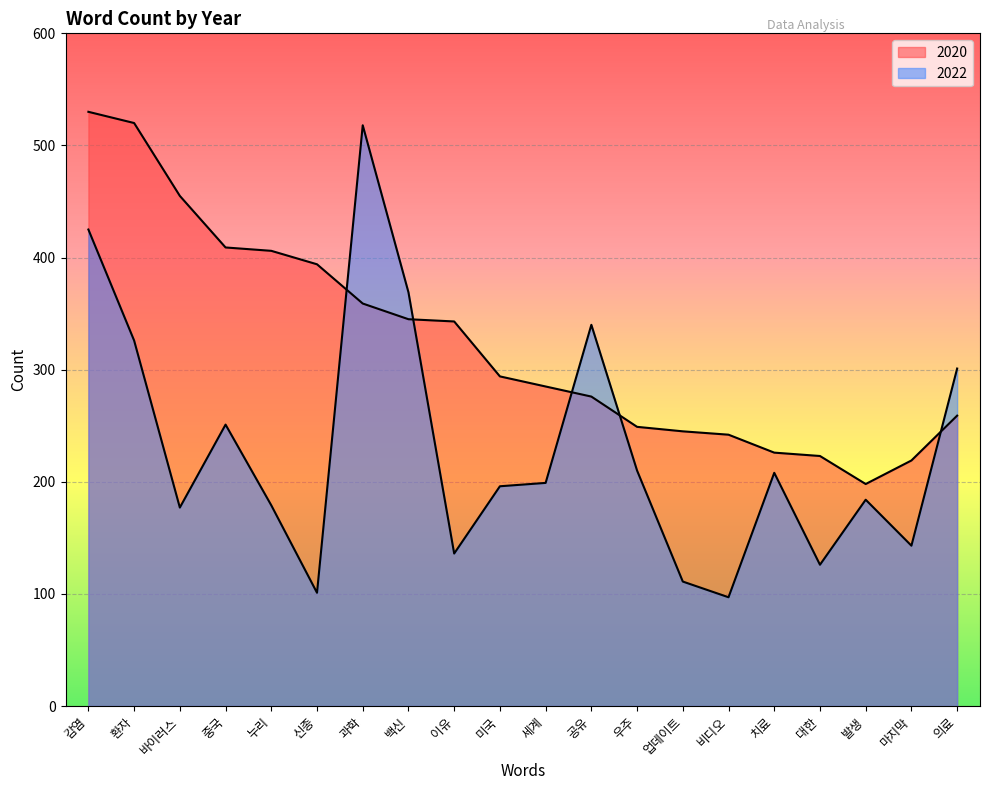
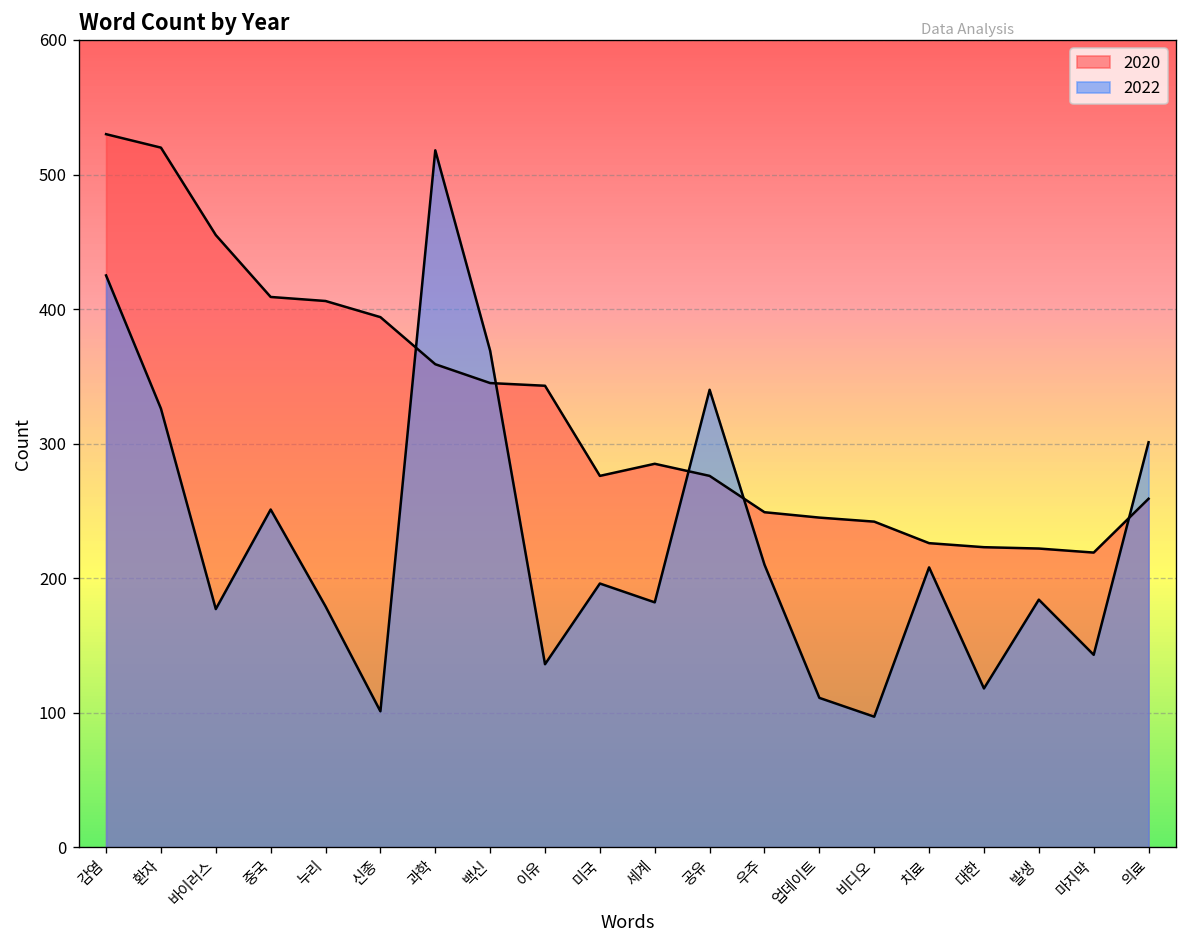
  {
    "2020": {
      "감염": 530,
      "환자": 520,
      "바이러스": 455,
      "중국": 409,
      "누리": 406,
      "신종": 394,
      "과학": 359,
      "백신": 345,
      "이유": 343,
-     "미국": 294,
+     "미국": 276,
      "세계": 285,
      "공유": 276,
      "우주": 249,
      "업데이트": 245,
      "비디오": 242,
      "치료": 226,
      "대한": 223,
-     "발생": 198,
+     "발생": 222,
      "마지막": 219,
      "의료": 259
    },
    "2022": {
      "감염": 425,
      "환자": 326,
      "바이러스": 177,
      "중국": 251,
      "누리": 179,
      "신종": 101,
      "과학": 518,
      "백신": 369,
      "이유": 136,
      "미국": 196,
-     "세계": 199,
+     "세계": 182,
      "공유": 340,
      "우주": 210,
      "업데이트": 111,
      "비디오": 97,
      "치료": 208,
-     "대한": 126,
+     "대한": 118,
      "발생": 184,
      "마지막": 143,
      "의료": 301
    }
  }
